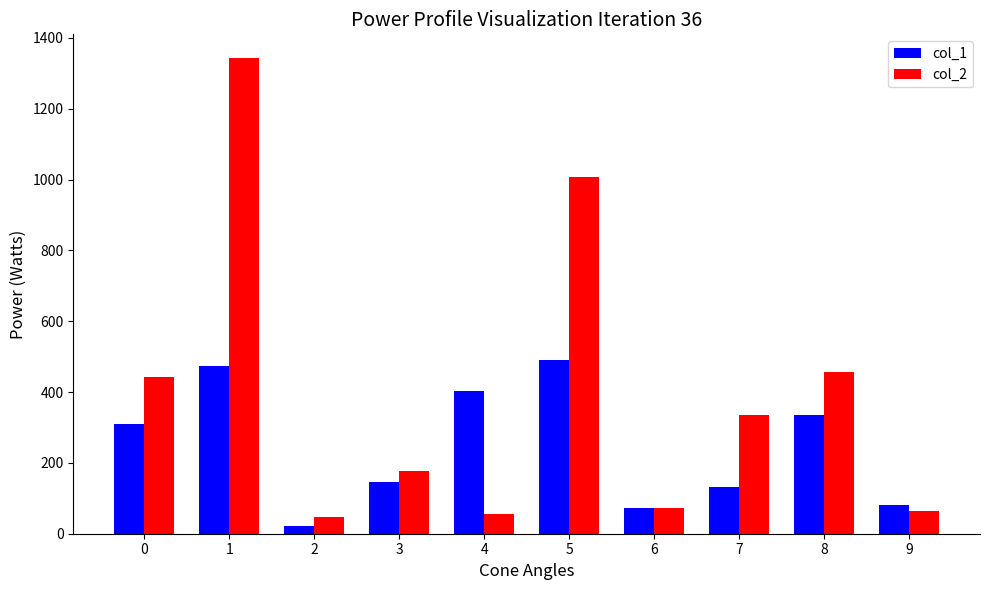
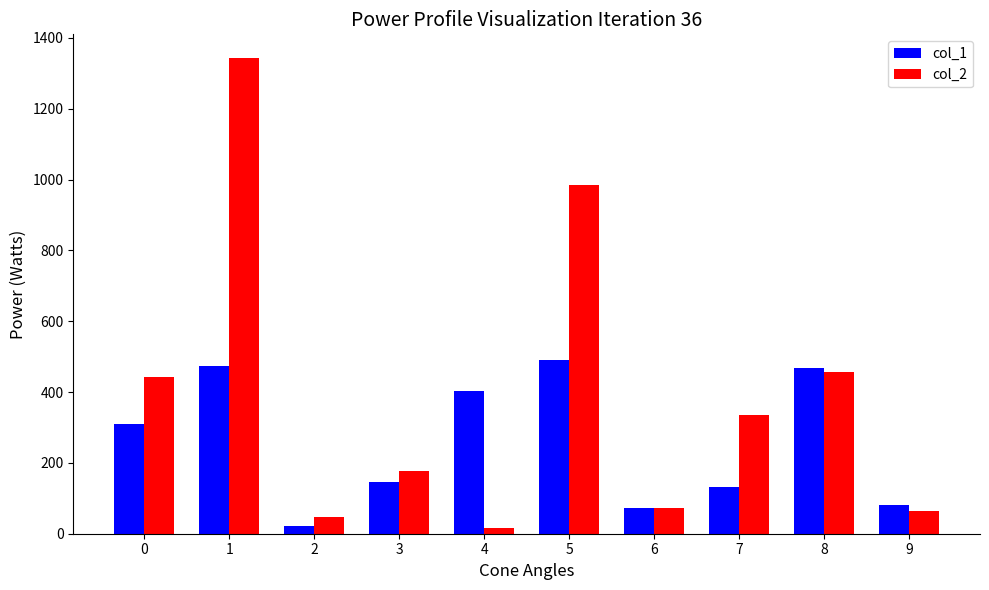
  {
    "col_1": {
      "0": 310,
      "1": 470,
      "2": 20,
      "3": 150,
      "4": 400,
      "5": 490,
      "6": 70,
      "7": 130,
-     "8": 340,
+     "8": 470,
      "9": 80
    },
    "col_2": {
      "0": 440,
      "1": 1340,
      "2": 50,
      "3": 180,
-     "4": 60,
-     "5": 1010,
+     "4": 20,
+     "5": 980,
      "6": 70,
      "7": 340,
      "8": 460,
      "9": 70
    }
  }
